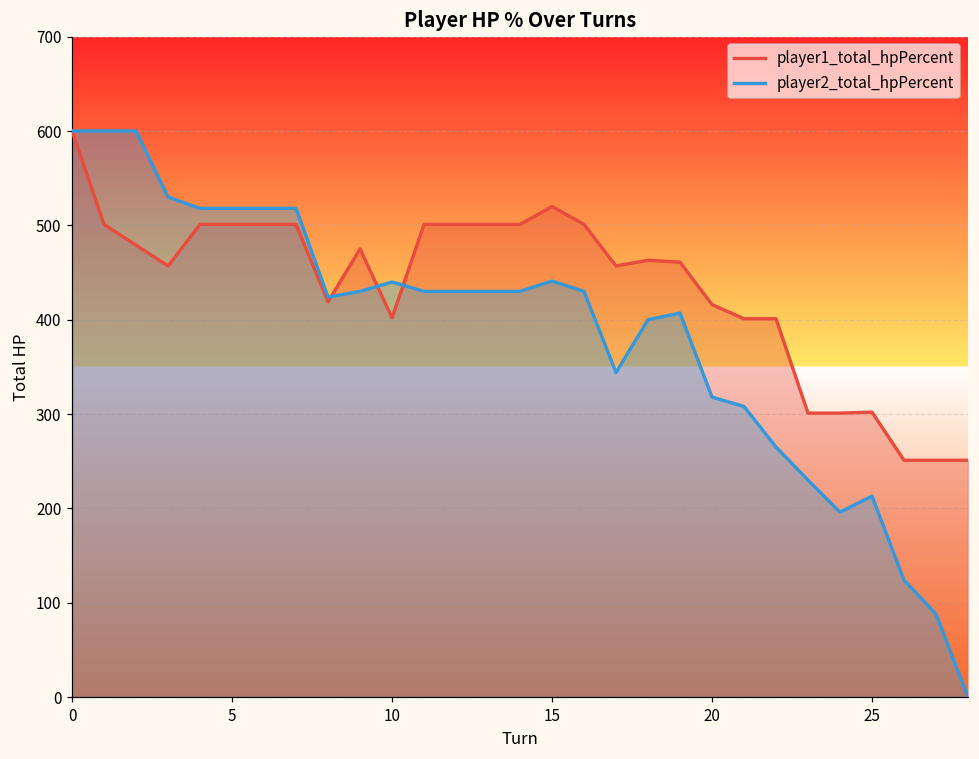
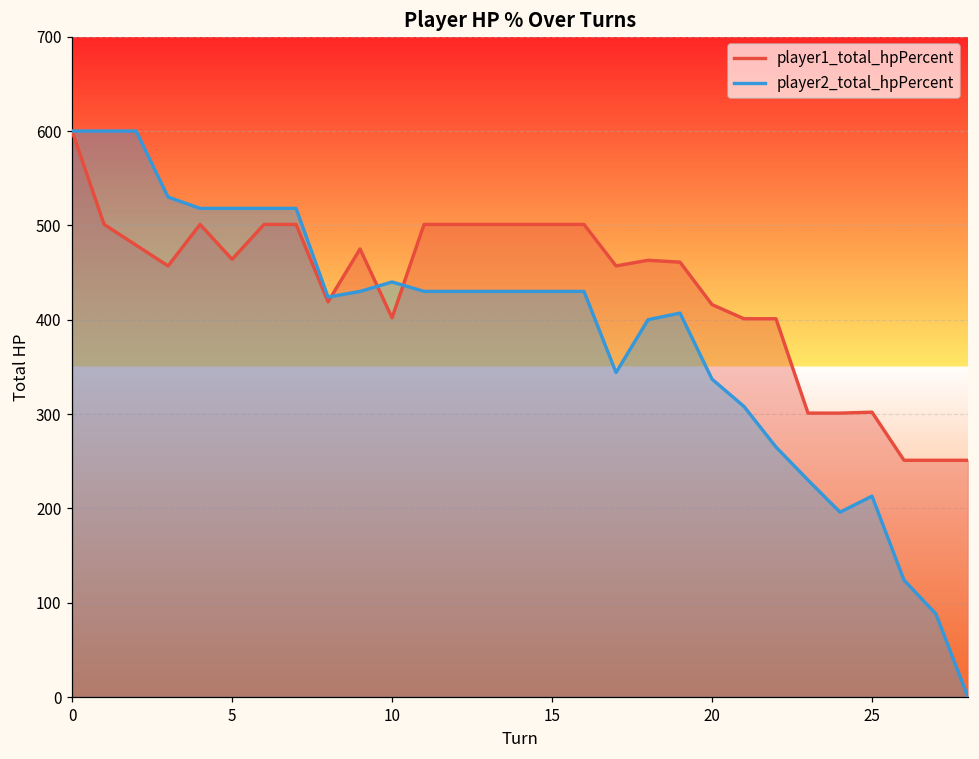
  {
    "player1_total_hpPercent": {
-     "5": 500,
+     "5": 460,
      "10": 400,
-     "15": 520,
+     "15": 500,
      "20": 420,
      "25": 300
    },
    "player2_total_hpPercent": {
      "5": 520,
      "10": 440,
-     "15": 440,
-     "20": 320,
+     "15": 430,
+     "20": 340,
      "25": 210
    }
  }
